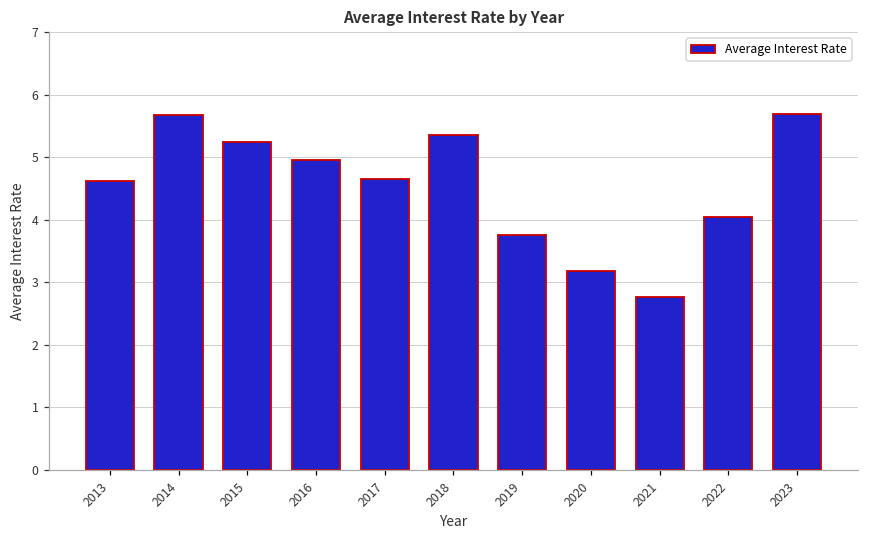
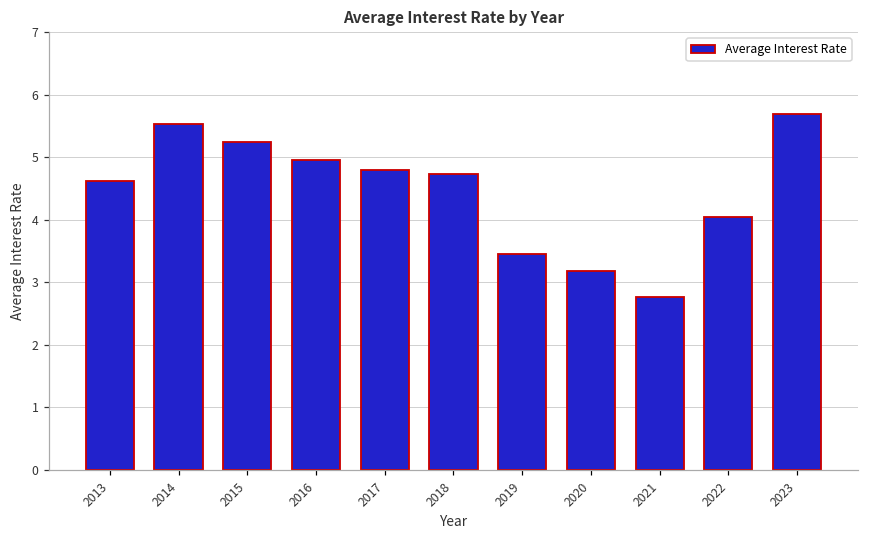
  {
    "2013": 4.6,
-   "2014": 5.7,
+   "2014": 5.5,
    "2015": 5.3,
    "2016": 5.0,
-   "2017": 4.7,
-   "2018": 5.4,
-   "2019": 3.8,
+   "2017": 4.8,
+   "2018": 4.7,
+   "2019": 3.5,
    "2020": 3.2,
    "2021": 2.8,
    "2022": 4.0,
    "2023": 5.7
  }
